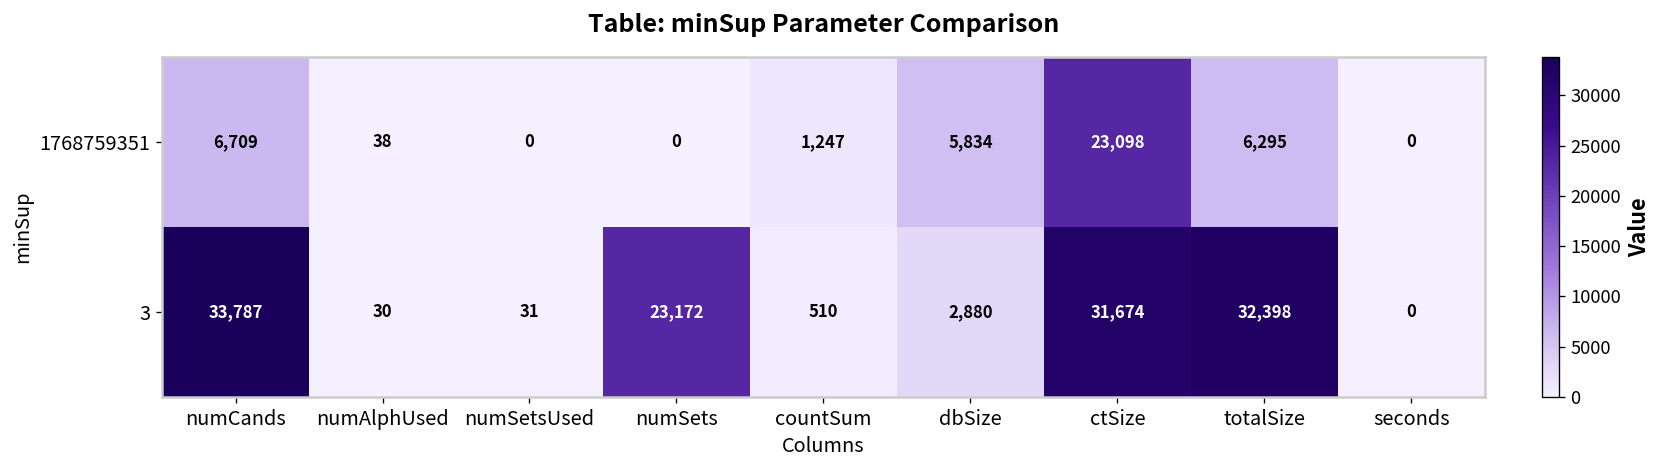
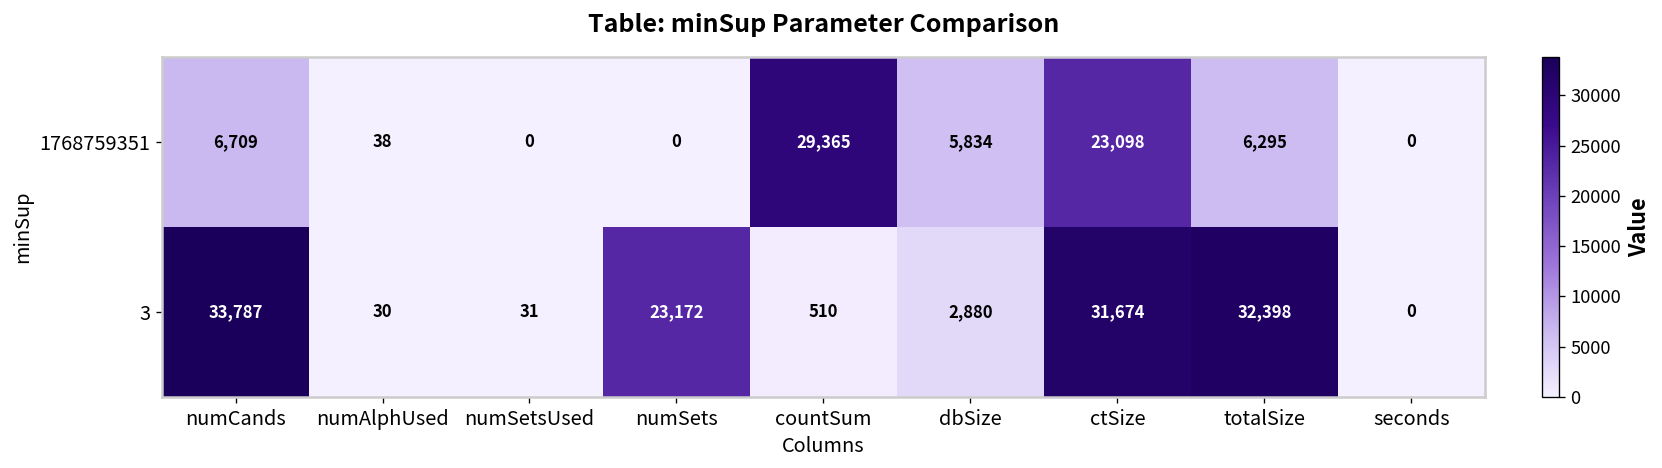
  {
    "1768759351": {
      "numCands": "6,709",
      "numAlphUsed": "38",
      "numSetsUsed": "0",
      "numSets": "0",
-     "countSum": "1,247",
+     "countSum": "29,365",
      "dbSize": "5,834",
      "ctSize": "23,098",
      "totalSize": "6,295",
      "seconds": "0"
    },
    "3": {
      "numCands": "33,787",
      "numAlphUsed": "30",
      "numSetsUsed": "31",
      "numSets": "23,172",
      "countSum": "510",
      "dbSize": "2,880",
      "ctSize": "31,674",
      "totalSize": "32,398",
      "seconds": "0"
    }
  }
